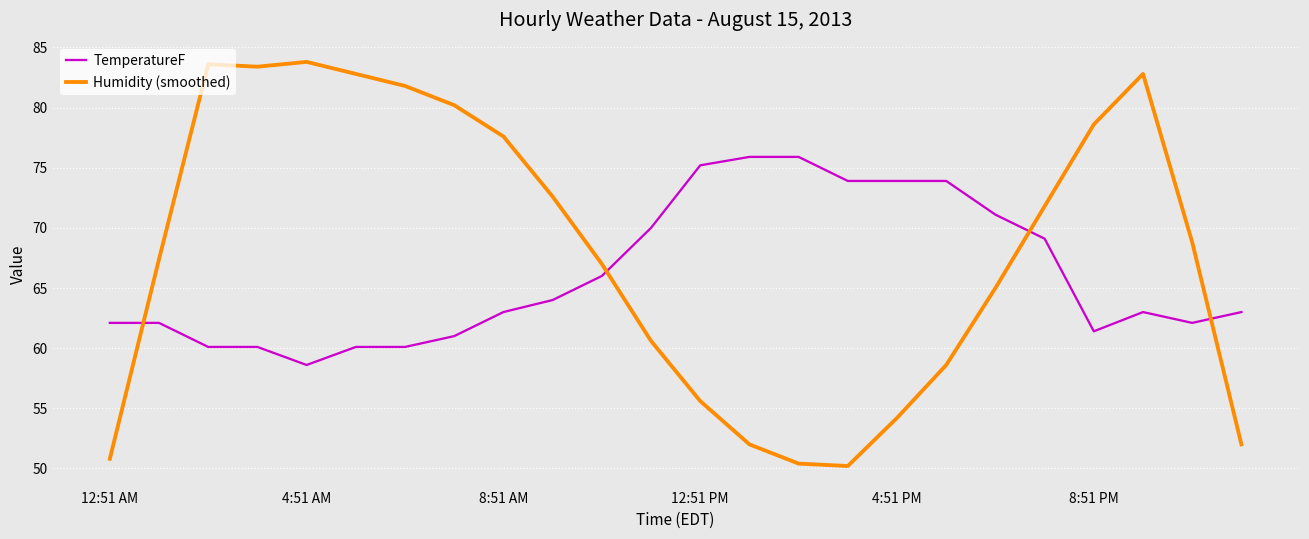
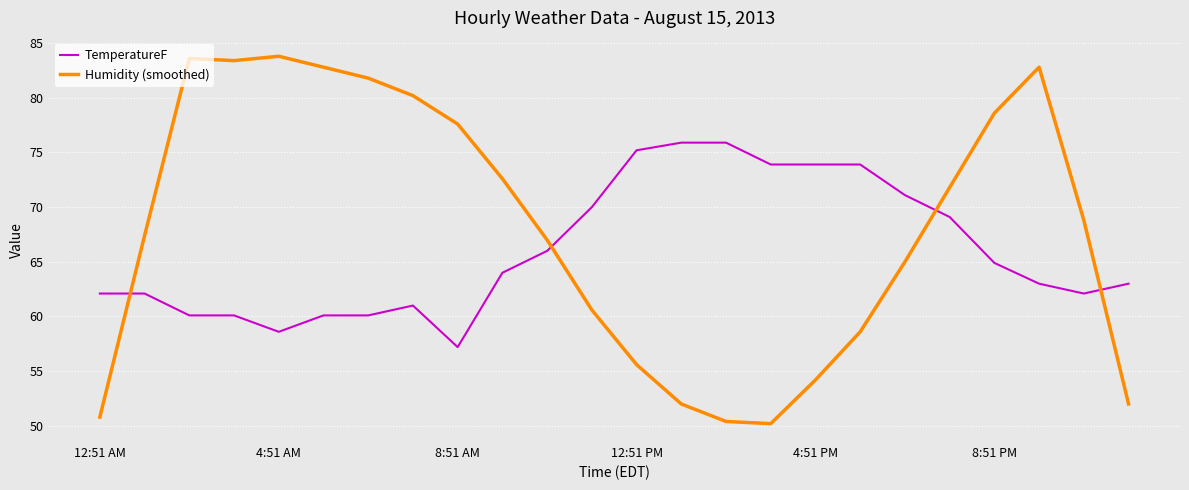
  {
    "TemperatureF": {
      "12:51 AM": 62.1,
      "4:51 AM": 58.6,
-     "8:51 AM": 63.0,
+     "8:51 AM": 57.2,
      "12:51 PM": 75.2,
      "4:51 PM": 73.9,
-     "8:51 PM": 61.4
+     "8:51 PM": 64.9
    },
    "Humidity (smoothed)": {
      "12:51 AM": 50.8,
      "4:51 AM": 83.8,
      "8:51 AM": 77.6,
      "12:51 PM": 55.6,
      "4:51 PM": 54.2,
      "8:51 PM": 78.6
    }
  }
